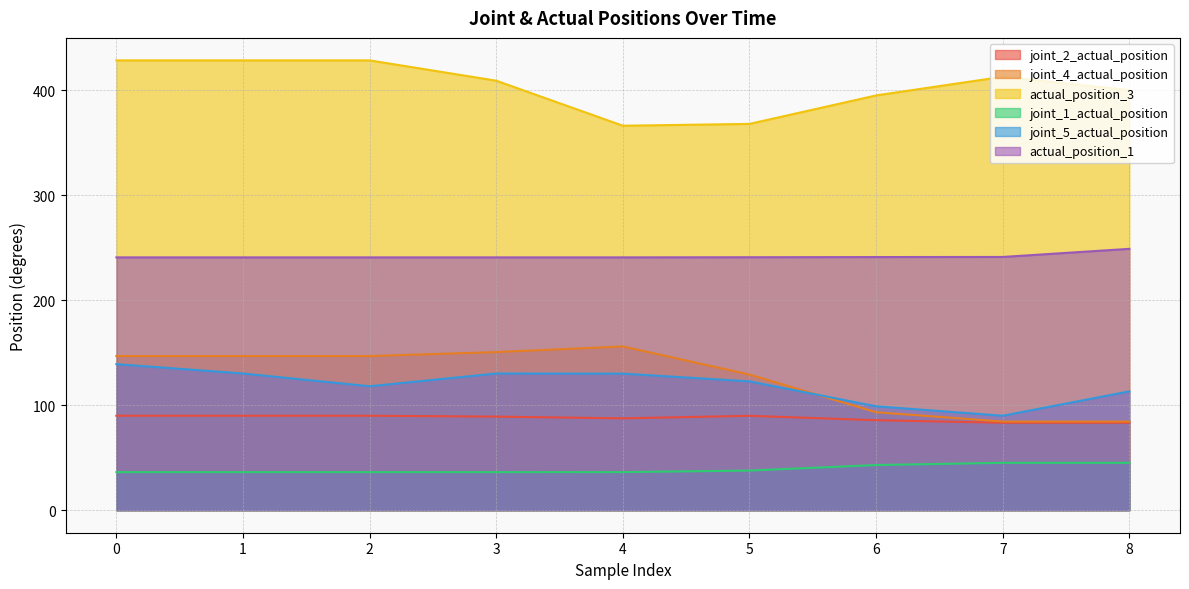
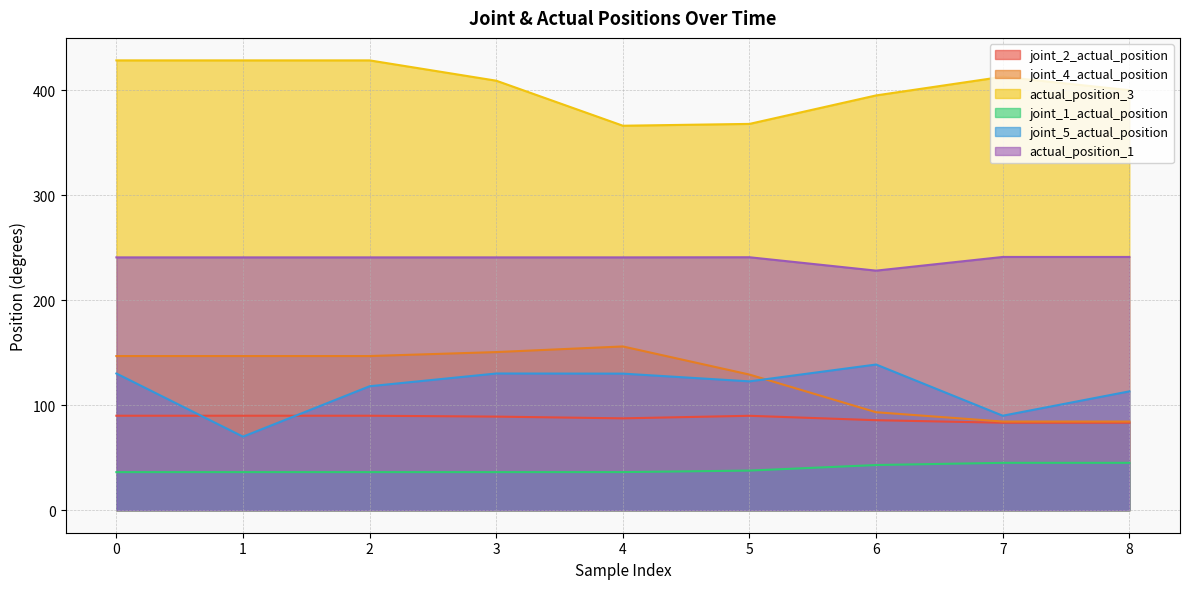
  {
    "actual_position_3": {
      "0": 428,
      "1": 428,
      "2": 428,
      "3": 409,
      "4": 366,
      "5": 368,
      "6": 395
    },
    "joint_1_actual_position": {
      "0": 36,
      "1": 36,
      "2": 36,
      "3": 36,
      "4": 36,
      "5": 38,
      "6": 43,
      "7": 45,
      "8": 45
    },
    "joint_5_actual_position": {
-     "0": 139,
-     "1": 130,
+     "0": 130,
+     "1": 70,
      "2": 118,
      "3": 130,
      "4": 130,
      "5": 123,
-     "6": 99,
+     "6": 139,
      "7": 90,
      "8": 113
    },
    "actual_position_1": {
      "0": 241,
      "1": 241,
      "2": 241,
      "3": 241,
      "4": 241,
      "5": 241,
-     "6": 241,
+     "6": 228,
      "7": 241,
-     "8": 249
+     "8": 241
    }
  }
